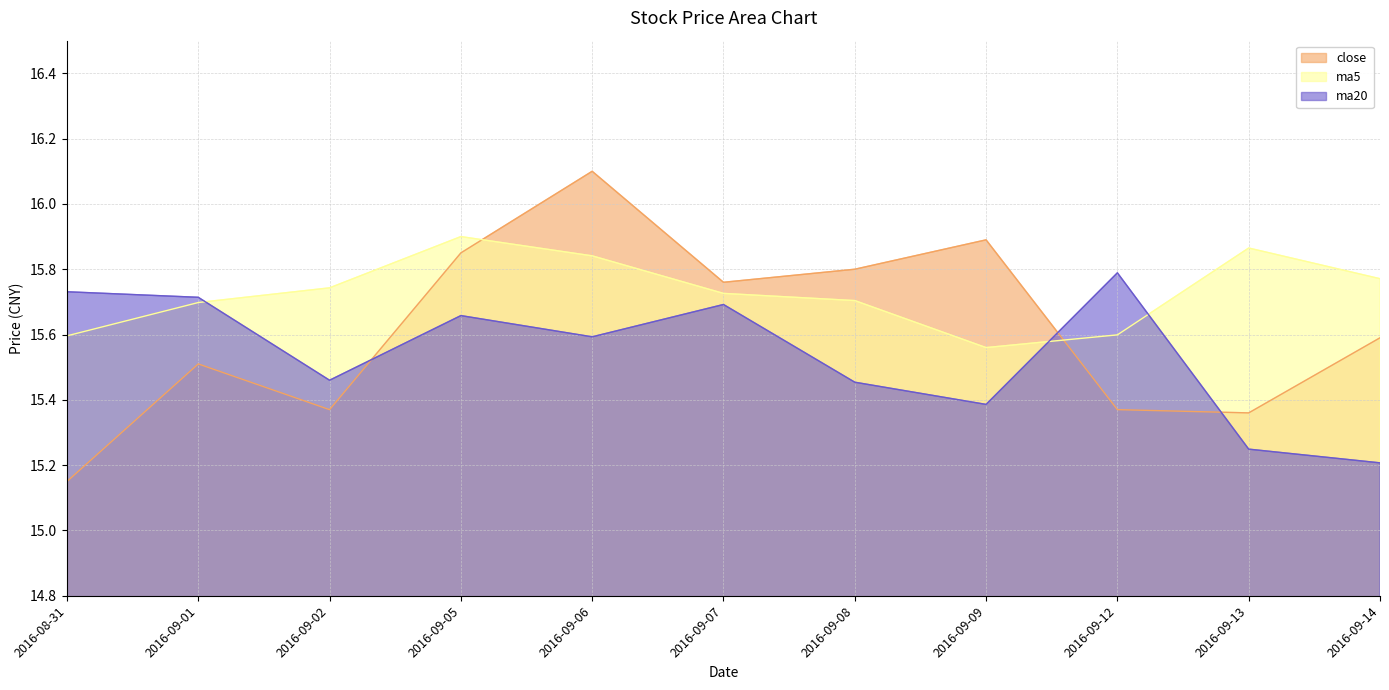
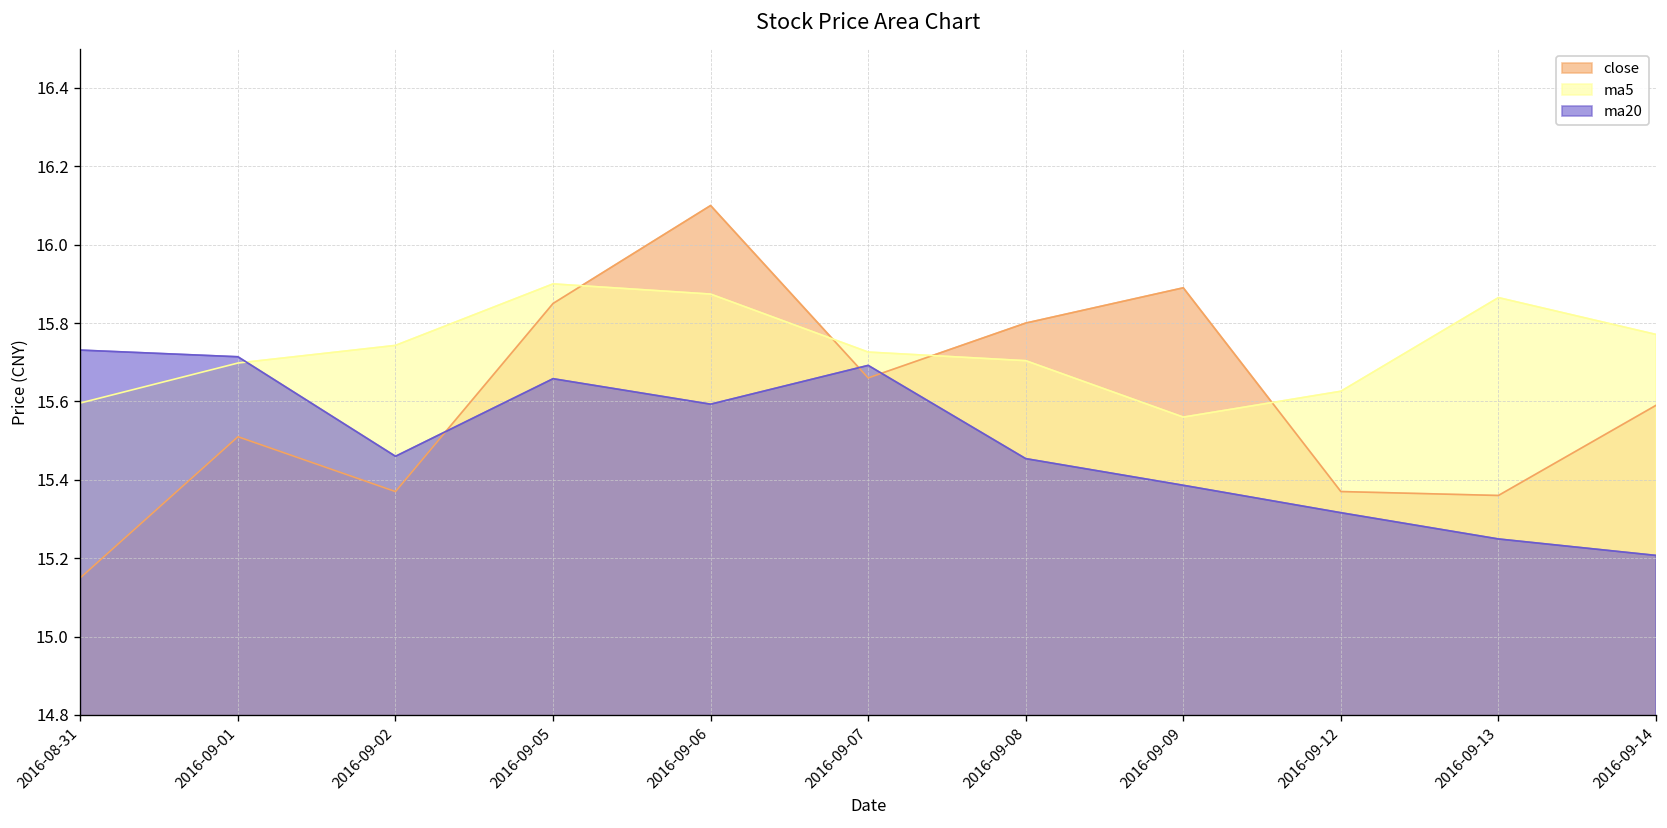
  {
    "close": {
      "2016-08-31": 15.15,
      "2016-09-01": 15.51,
      "2016-09-02": 15.37,
      "2016-09-05": 15.85,
      "2016-09-06": 16.10,
-     "2016-09-07": 15.76,
+     "2016-09-07": 15.66,
      "2016-09-08": 15.80,
      "2016-09-09": 15.89,
      "2016-09-12": 15.37,
      "2016-09-13": 15.36,
      "2016-09-14": 15.59
    },
    "ma5": {
      "2016-08-31": 15.60,
      "2016-09-01": 15.70,
      "2016-09-02": 15.74,
      "2016-09-05": 15.90,
-     "2016-09-06": 15.84,
+     "2016-09-06": 15.87,
      "2016-09-07": 15.73,
      "2016-09-08": 15.70,
      "2016-09-09": 15.56,
-     "2016-09-12": 15.60,
+     "2016-09-12": 15.63,
      "2016-09-13": 15.87,
      "2016-09-14": 15.77
    },
    "ma20": {
      "2016-08-31": 15.73,
      "2016-09-01": 15.71,
      "2016-09-02": 15.46,
      "2016-09-05": 15.66,
      "2016-09-06": 15.59,
      "2016-09-07": 15.69,
      "2016-09-08": 15.45,
      "2016-09-09": 15.39,
-     "2016-09-12": 15.79,
+     "2016-09-12": 15.32,
      "2016-09-13": 15.25,
      "2016-09-14": 15.21
    }
  }
